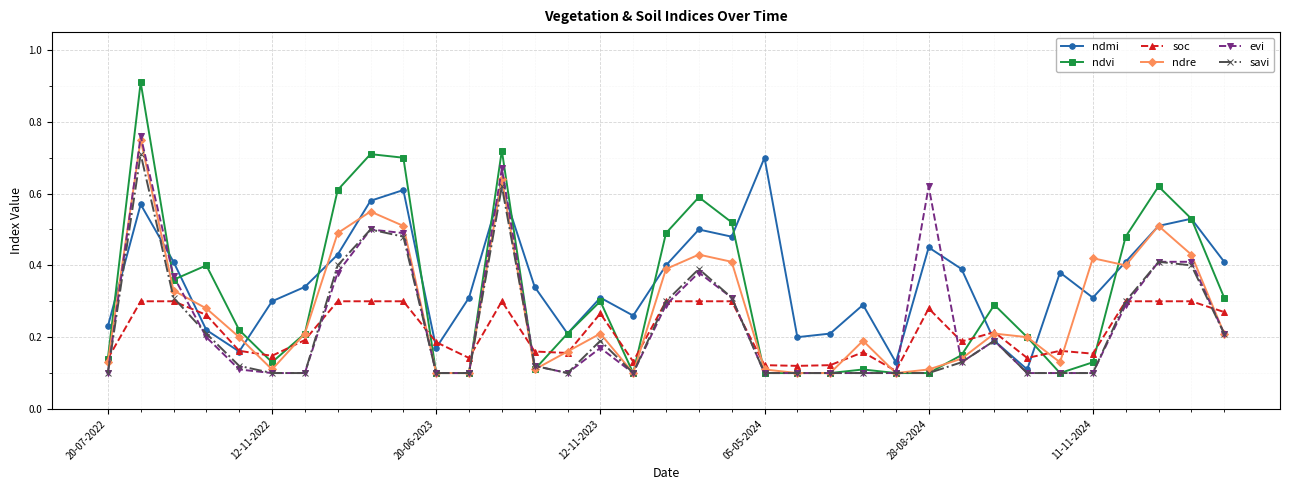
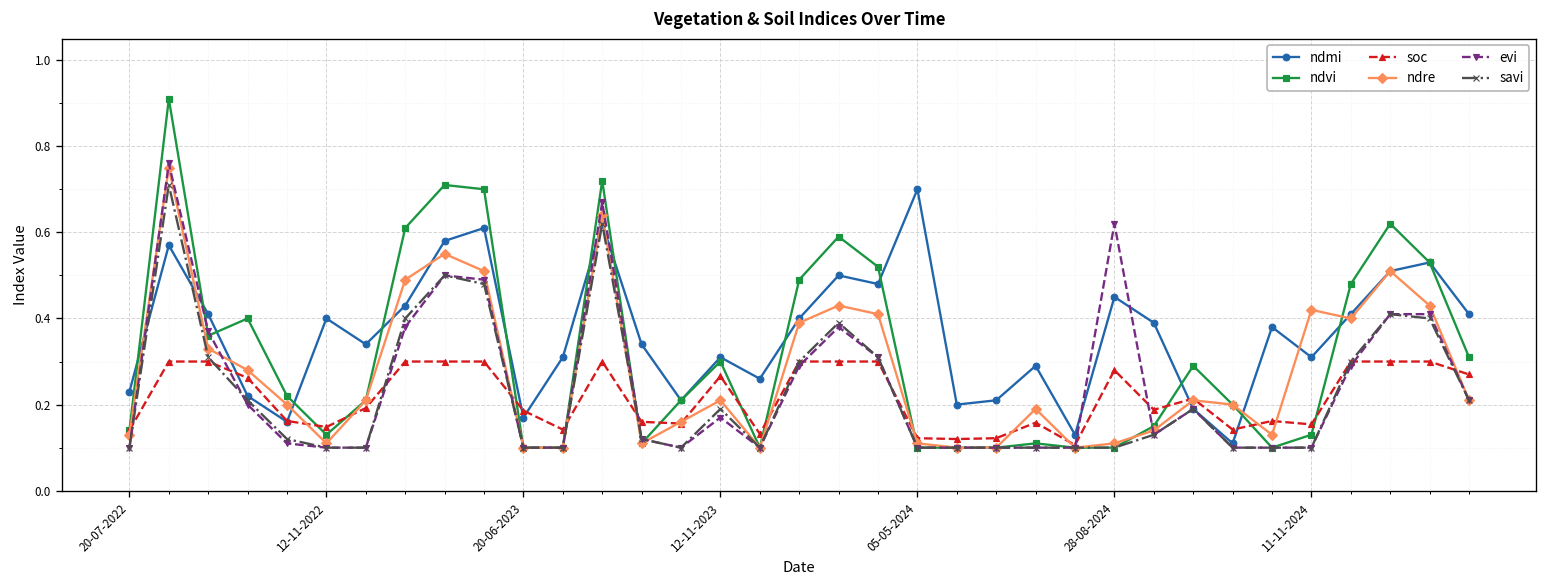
  {
    "ndmi": {
      "20-07-2022": 0.23,
-     "12-11-2022": 0.3,
+     "12-11-2022": 0.4,
      "20-06-2023": 0.17,
      "12-11-2023": 0.31,
      "05-05-2024": 0.7,
      "28-08-2024": 0.45,
      "11-11-2024": 0.31
    },
    "ndvi": {
      "12-11-2022": 0.13,
      "12-11-2023": 0.3,
      "11-11-2024": 0.13
    },
    "soc": {
      "12-11-2022": 0.15,
      "20-06-2023": 0.19,
      "12-11-2023": 0.27,
      "05-05-2024": 0.12,
      "28-08-2024": 0.28,
      "11-11-2024": 0.15
    },
    "ndre": {
      "20-07-2022": 0.13,
      "12-11-2022": 0.11,
      "12-11-2023": 0.21,
      "05-05-2024": 0.11,
      "28-08-2024": 0.11,
      "11-11-2024": 0.42
    },
    "evi": {
      "12-11-2023": 0.17,
      "28-08-2024": 0.62
    },
    "savi": {
      "12-11-2023": 0.19
    }
  }
